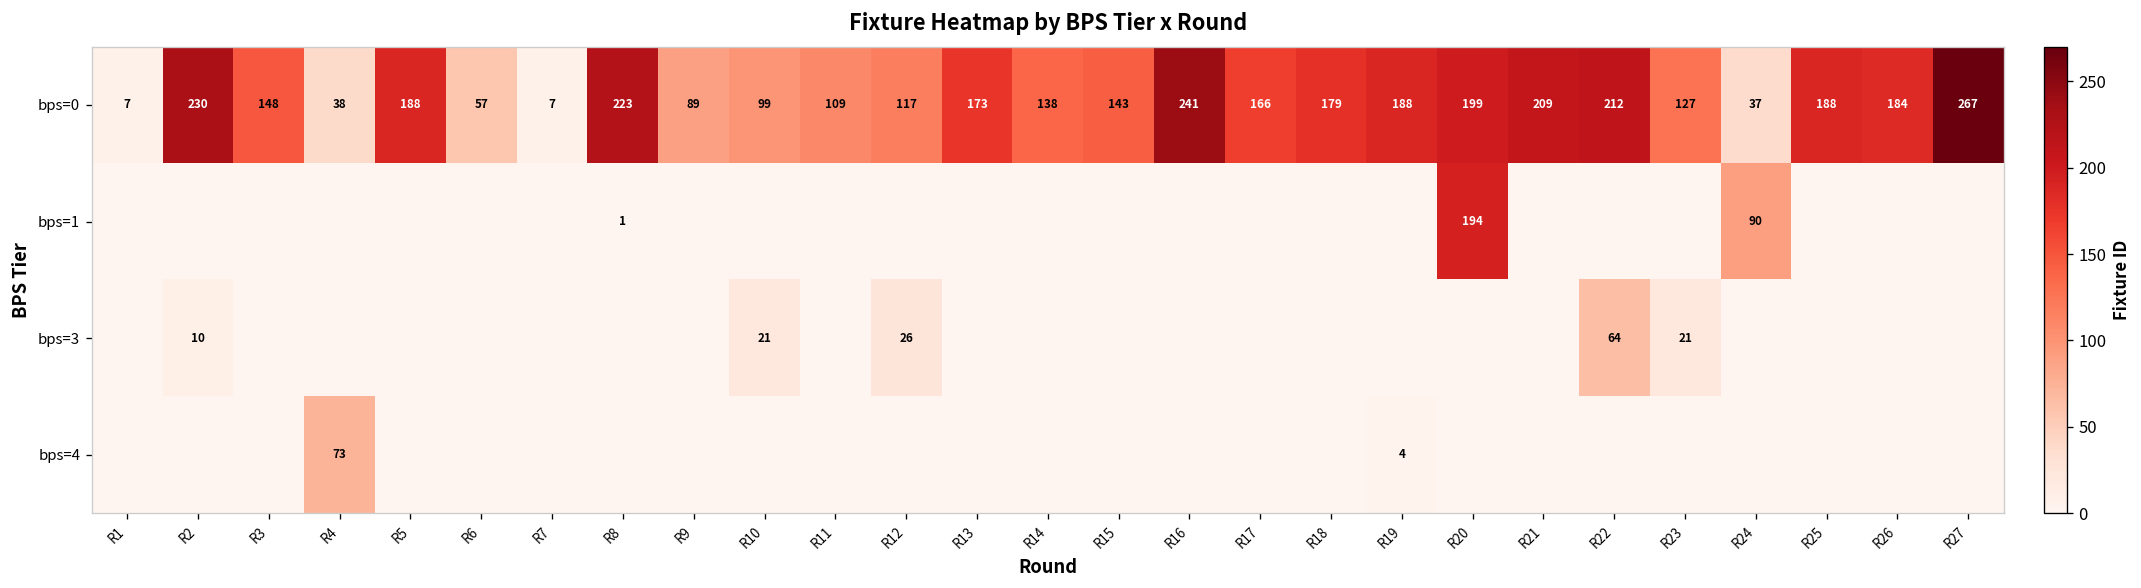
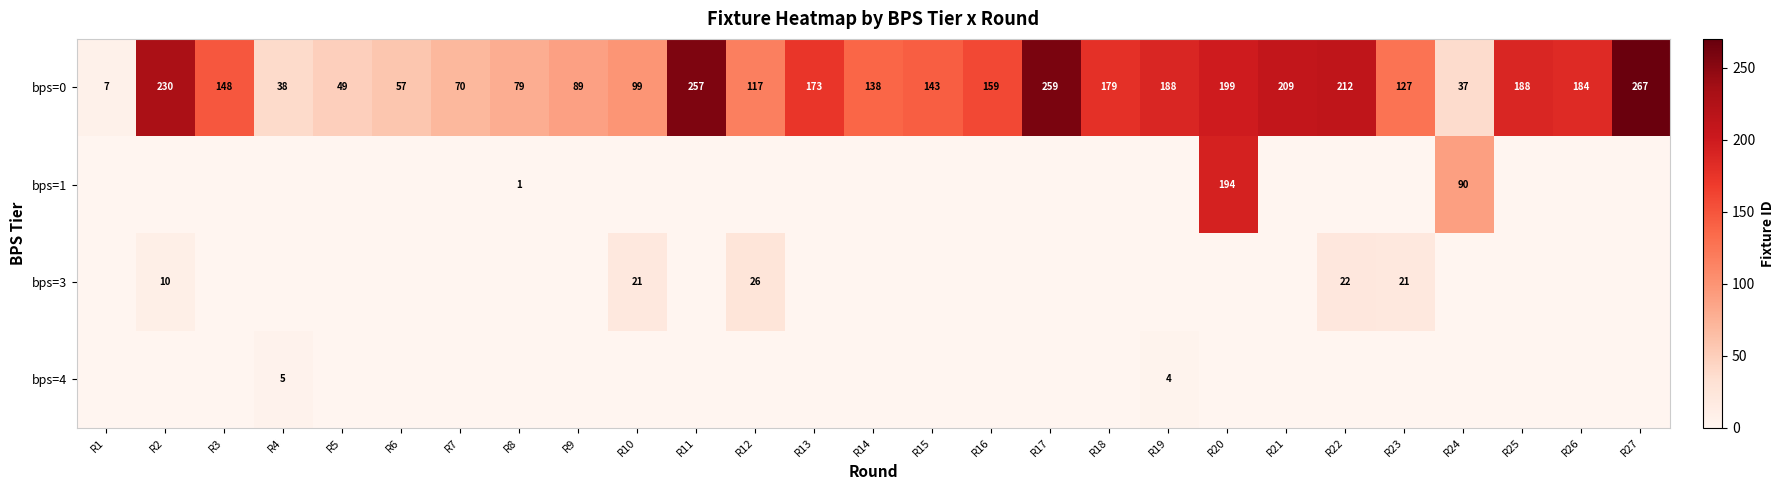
  {
    "bps=0": {
      "R1": 7,
      "R2": 230,
      "R3": 148,
      "R4": 38,
-     "R5": 188,
+     "R5": 49,
      "R6": 57,
-     "R7": 7,
-     "R8": 223,
+     "R7": 70,
+     "R8": 79,
      "R9": 89,
      "R10": 99,
-     "R11": 109,
+     "R11": 257,
      "R12": 117,
      "R13": 173,
      "R14": 138,
      "R15": 143,
-     "R16": 241,
-     "R17": 166,
+     "R16": 159,
+     "R17": 259,
      "R18": 179,
      "R19": 188,
      "R20": 199,
      "R21": 209,
      "R22": 212,
      "R23": 127,
      "R24": 37,
      "R25": 188,
      "R26": 184,
      "R27": 267
    },
    "bps=1": {
      "R8": 1,
      "R20": 194,
      "R24": 90
    },
    "bps=3": {
      "R2": 10,
      "R10": 21,
      "R12": 26,
-     "R22": 64,
+     "R22": 22,
      "R23": 21
    },
    "bps=4": {
-     "R4": 73,
+     "R4": 5,
      "R19": 4
    }
  }
